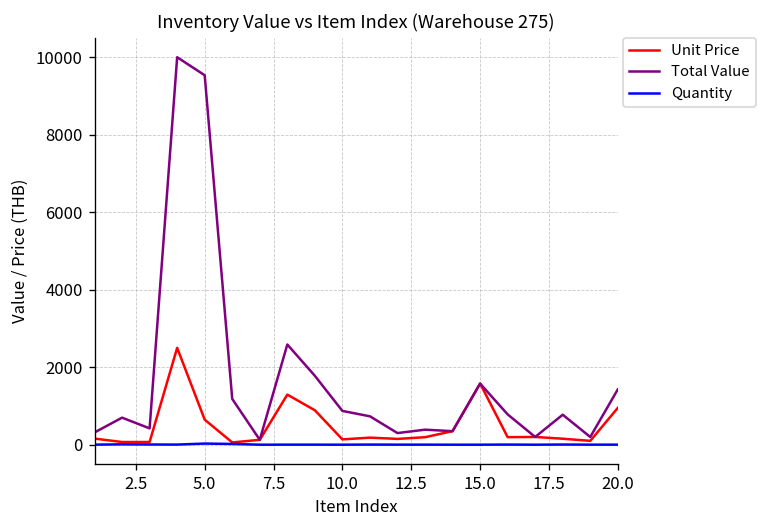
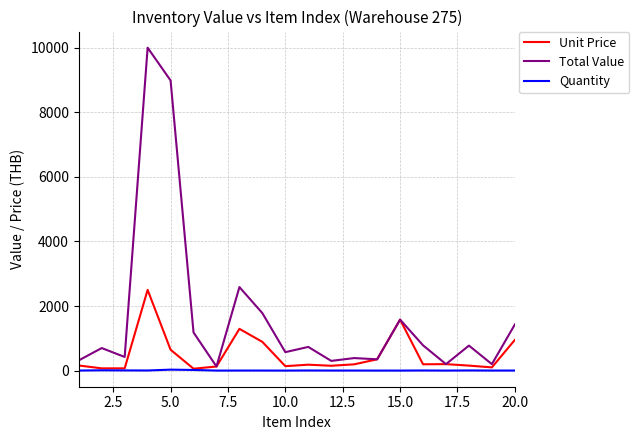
  {
    "Unit Price": {
      "5.0": 600,
      "10.0": 100,
      "20.0": 1000
    },
    "Total Value": {
-     "5.0": 9500,
-     "10.0": 900,
+     "5.0": 9000,
+     "10.0": 600,
      "20.0": 1400
    },
    "Quantity": {
      "5.0": 0,
      "10.0": 0,
      "15.0": 0,
      "20.0": 0
    }
  }
